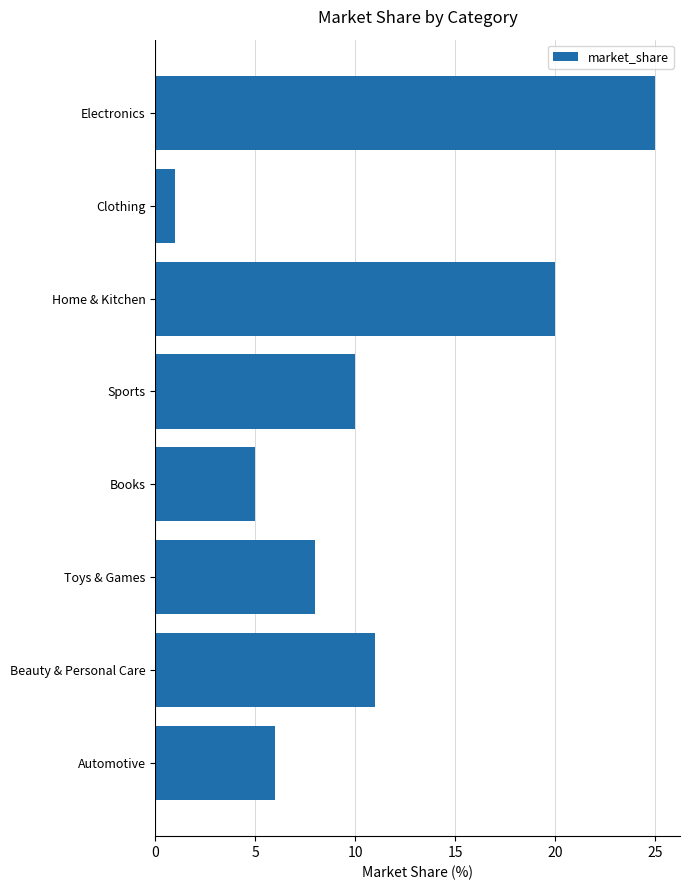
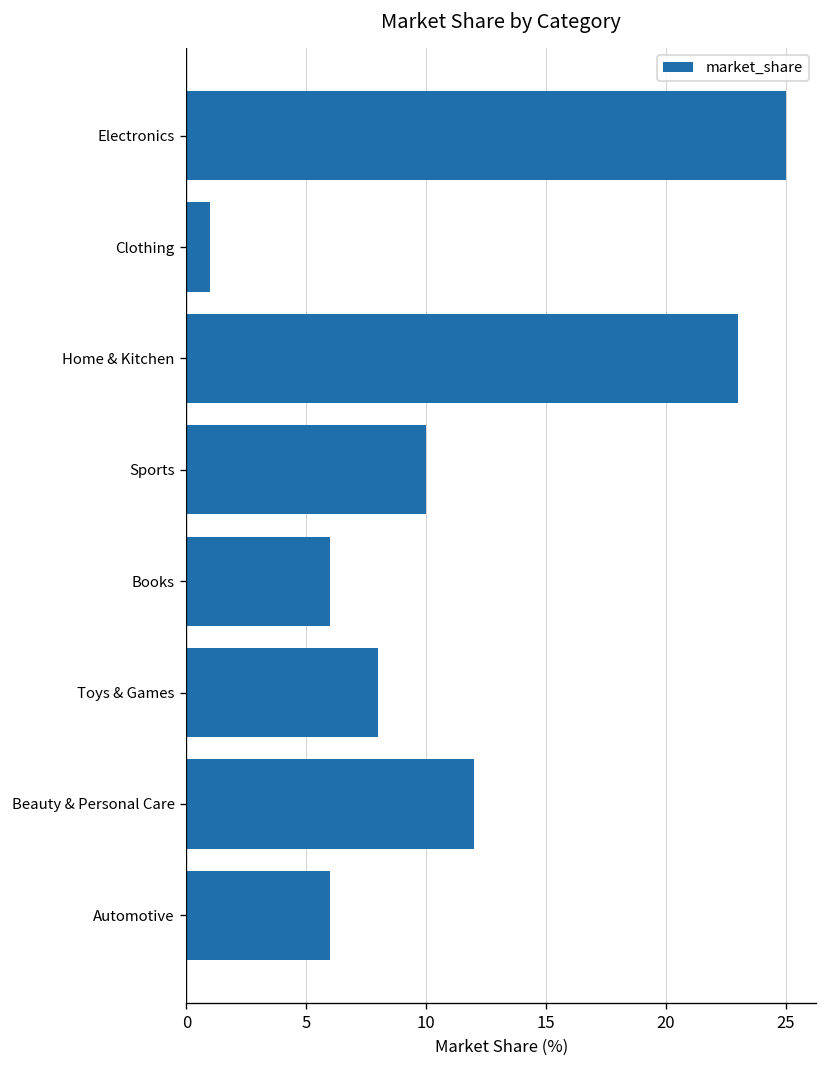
  {
    "Electronics": 25,
    "Clothing": 1,
-   "Home & Kitchen": 20,
+   "Home & Kitchen": 23,
    "Sports": 10,
-   "Books": 5,
+   "Books": 6,
    "Toys & Games": 8,
-   "Beauty & Personal Care": 11,
+   "Beauty & Personal Care": 12,
    "Automotive": 6
  }
